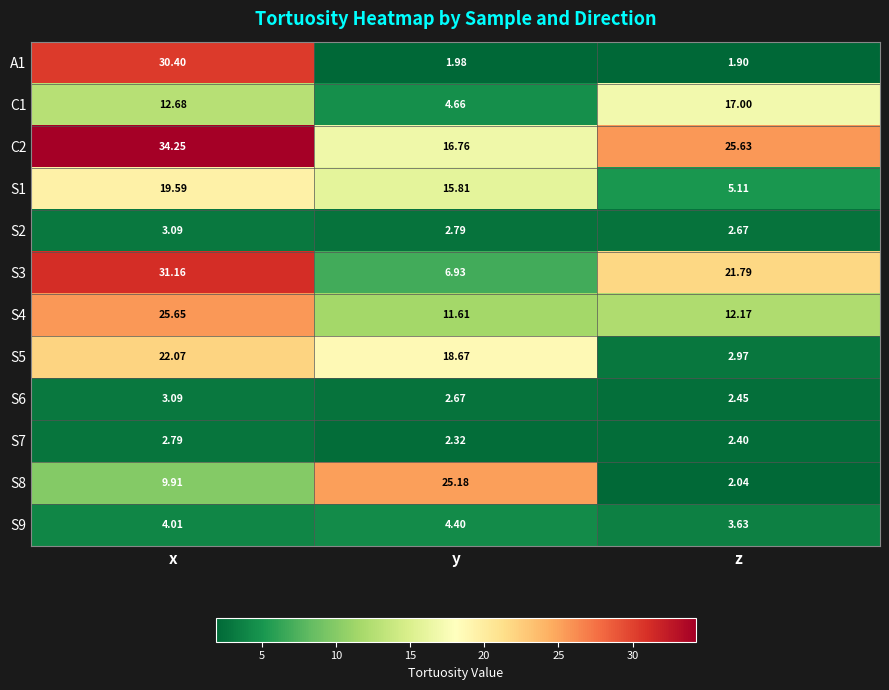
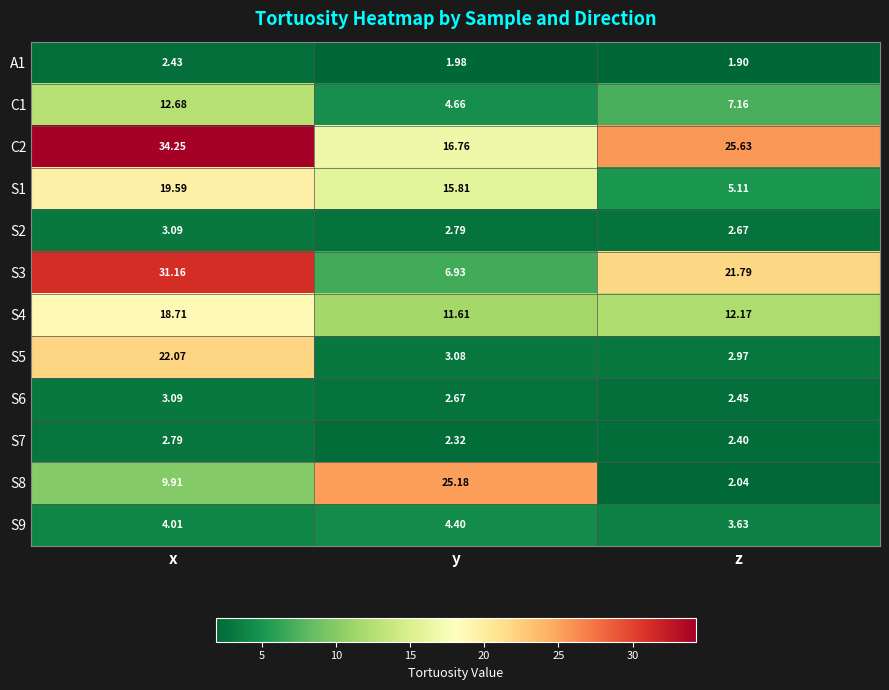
  {
    "A1": {
-     "x": 30.40,
+     "x": 2.43,
      "y": 1.98,
      "z": 1.90
    },
    "C1": {
      "x": 12.68,
      "y": 4.66,
-     "z": 17.00
+     "z": 7.16
    },
    "C2": {
      "x": 34.25,
      "y": 16.76,
      "z": 25.63
    },
    "S1": {
      "x": 19.59,
      "y": 15.81,
      "z": 5.11
    },
    "S2": {
      "x": 3.09,
      "y": 2.79,
      "z": 2.67
    },
    "S3": {
      "x": 31.16,
      "y": 6.93,
      "z": 21.79
    },
    "S4": {
-     "x": 25.65,
+     "x": 18.71,
      "y": 11.61,
      "z": 12.17
    },
    "S5": {
      "x": 22.07,
-     "y": 18.67,
+     "y": 3.08,
      "z": 2.97
    },
    "S6": {
      "x": 3.09,
      "y": 2.67,
      "z": 2.45
    },
    "S7": {
      "x": 2.79,
      "y": 2.32,
      "z": 2.40
    },
    "S8": {
      "x": 9.91,
      "y": 25.18,
      "z": 2.04
    },
    "S9": {
      "x": 4.01,
      "y": 4.40,
      "z": 3.63
    }
  }
